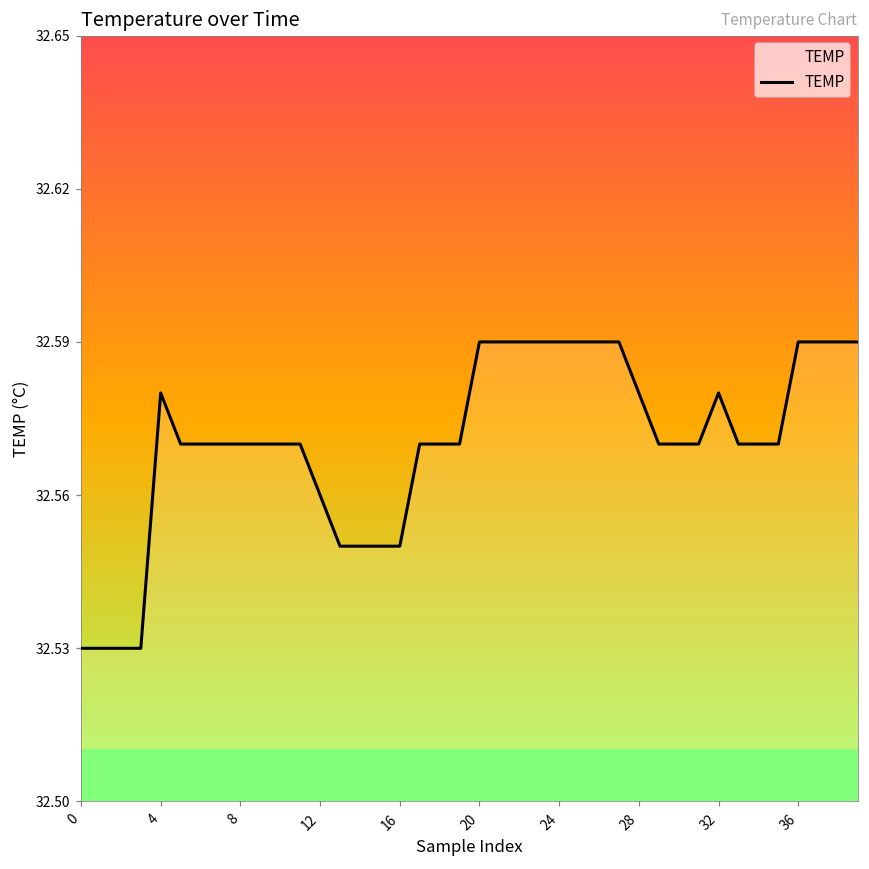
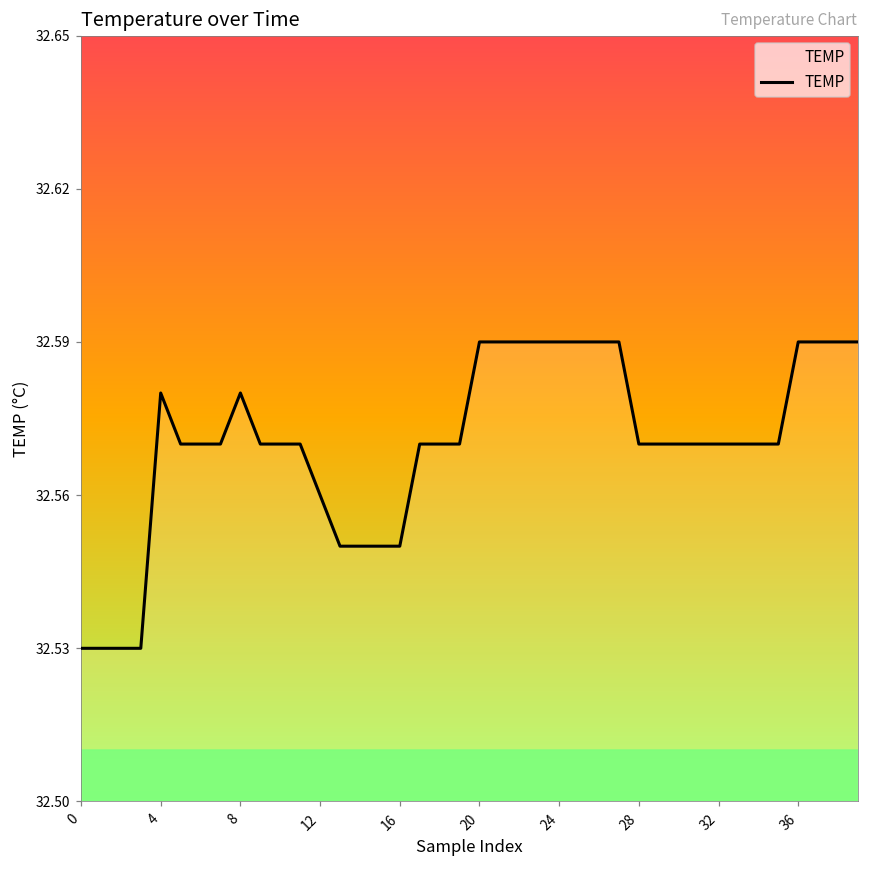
  {
    "0": 32.53,
    "4": 32.58,
-   "8": 32.57,
+   "8": 32.58,
    "12": 32.56,
    "16": 32.55,
    "20": 32.59,
    "24": 32.59,
-   "28": 32.58,
-   "32": 32.58,
+   "28": 32.57,
+   "32": 32.57,
    "36": 32.59
  }
